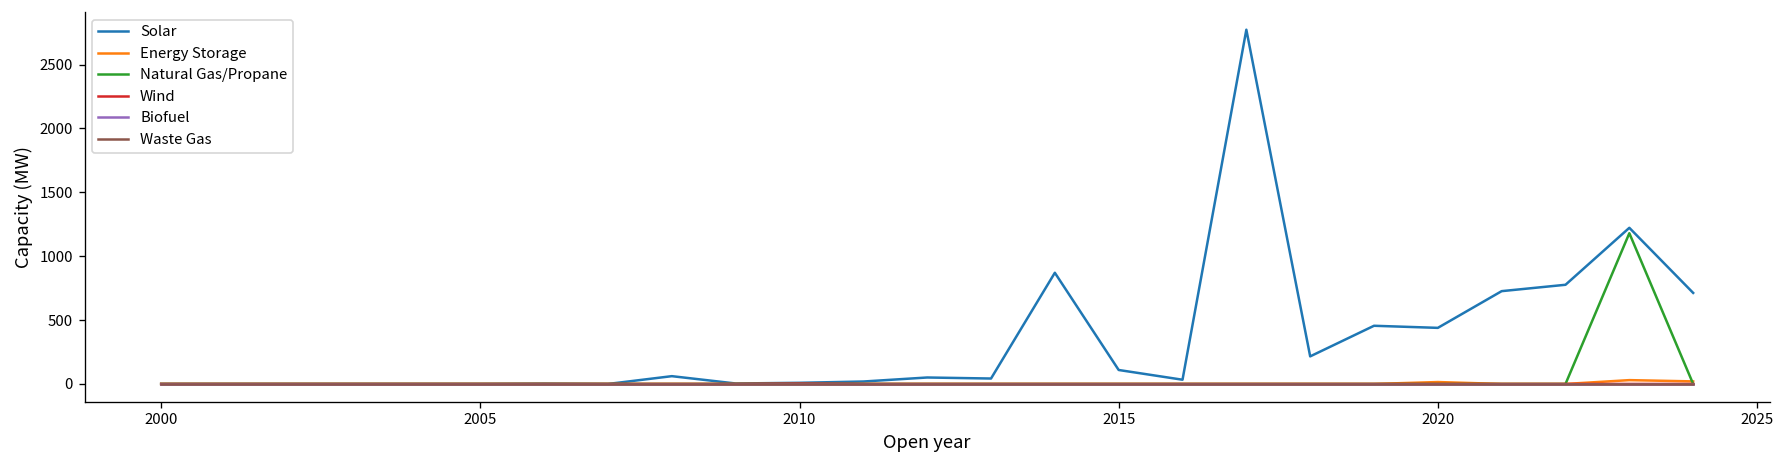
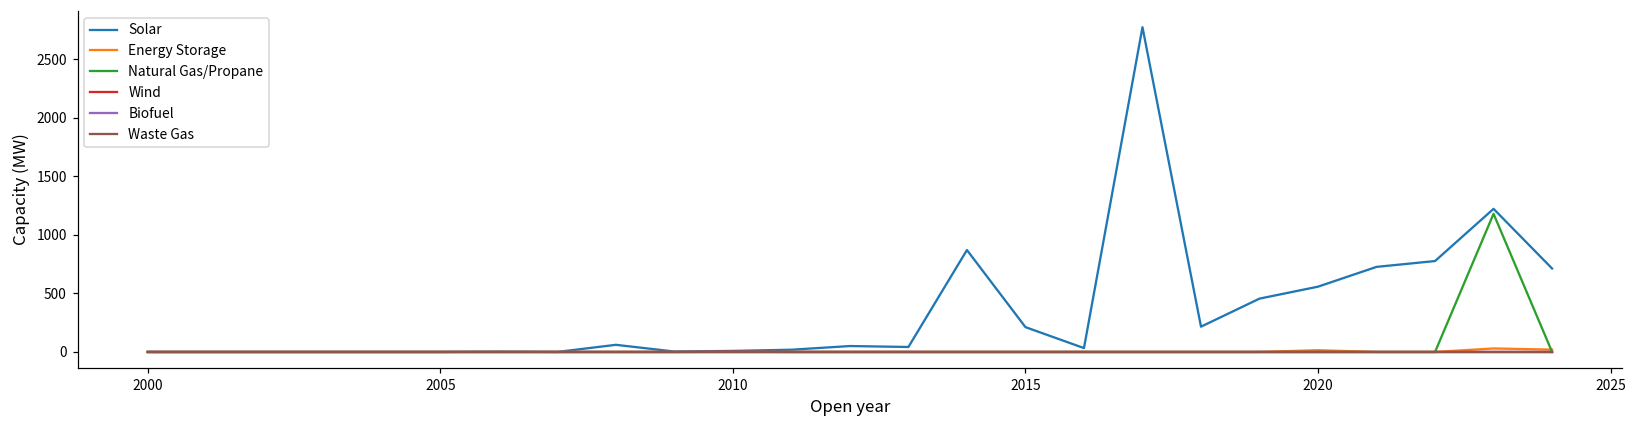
  {
    "Solar": {
-     "2015": 110,
-     "2020": 440
+     "2015": 210,
+     "2020": 560
    }
  }
